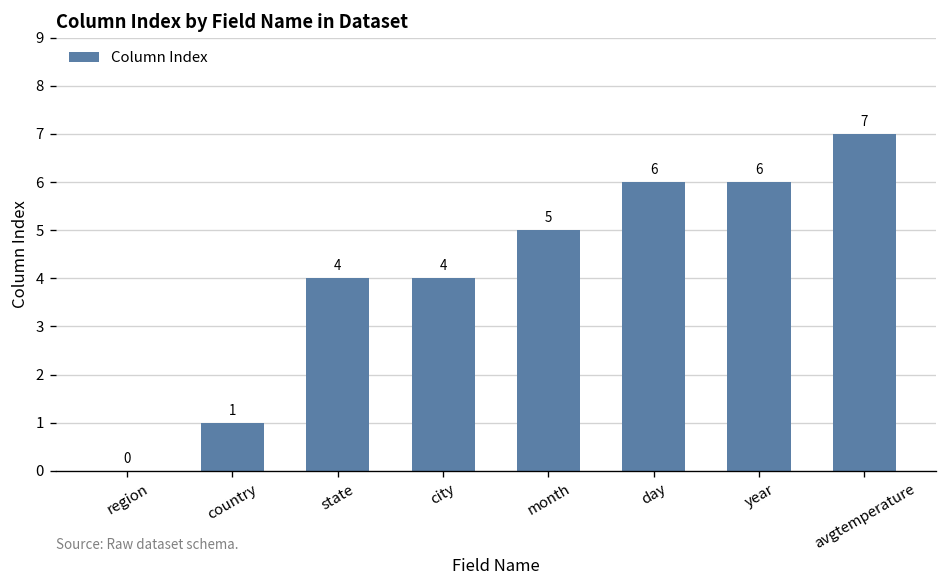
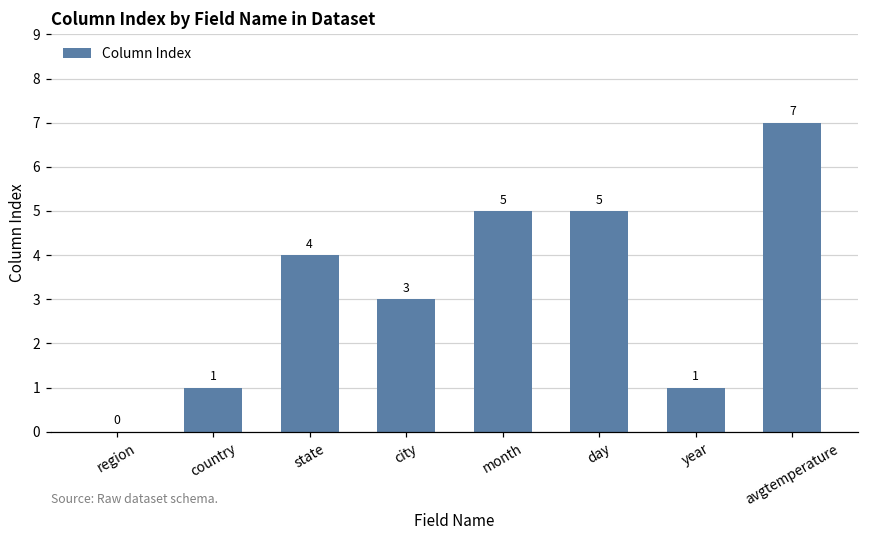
  {
    "region": 0,
    "country": 1,
    "state": 4,
-   "city": 4,
+   "city": 3,
    "month": 5,
-   "day": 6,
-   "year": 6,
+   "day": 5,
+   "year": 1,
    "avgtemperature": 7
  }
